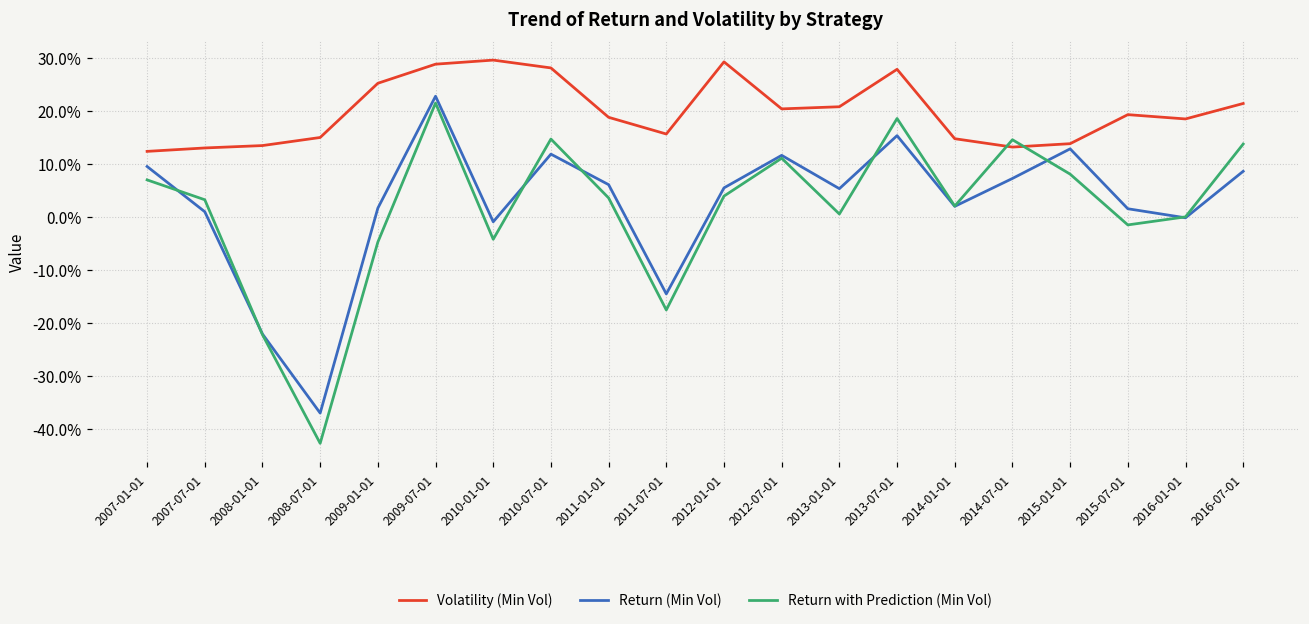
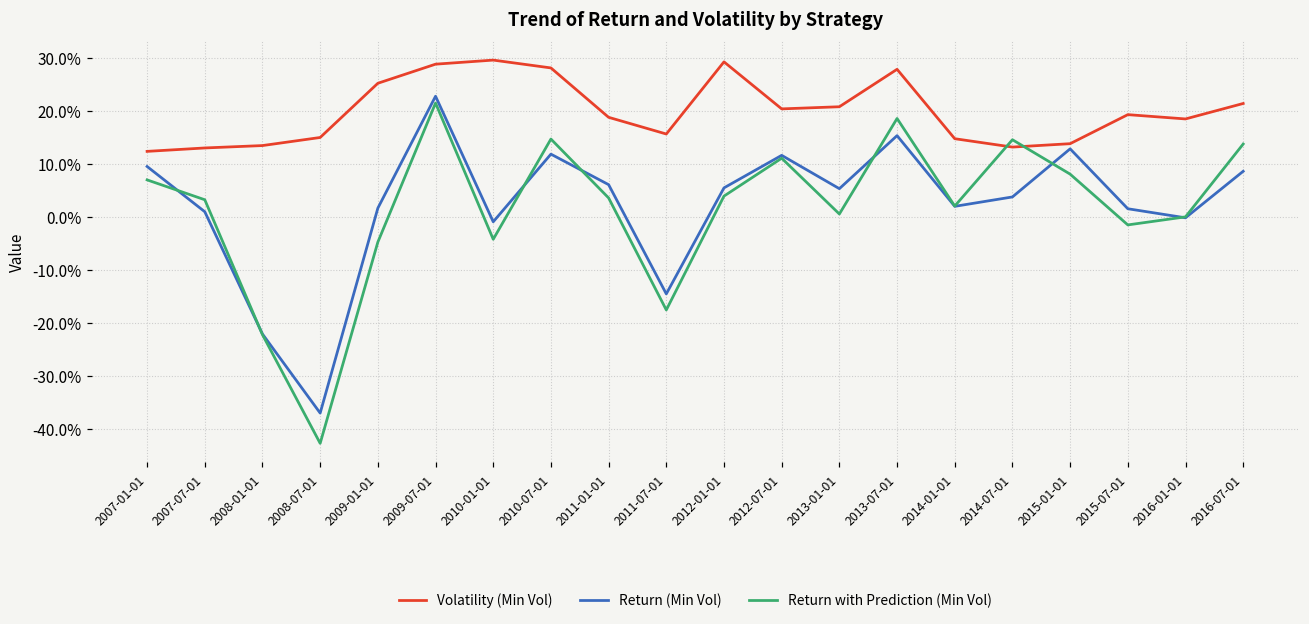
  {
    "Volatility (Min Vol)": {
      "2007-01-01": "12%",
      "2007-07-01": "13%",
      "2008-01-01": "13%",
      "2008-07-01": "15%",
      "2009-01-01": "25%",
      "2009-07-01": "29%",
      "2010-01-01": "30%",
      "2010-07-01": "28%",
      "2011-01-01": "19%",
      "2011-07-01": "16%",
      "2012-01-01": "29%",
      "2012-07-01": "20%",
      "2013-01-01": "21%",
      "2013-07-01": "28%",
      "2014-01-01": "15%",
      "2014-07-01": "13%",
      "2015-01-01": "14%",
      "2015-07-01": "19%",
      "2016-01-01": "18%",
      "2016-07-01": "21%"
    },
    "Return (Min Vol)": {
      "2007-01-01": "9%",
      "2007-07-01": "1%",
      "2008-07-01": "-37%",
      "2009-01-01": "2%",
      "2009-07-01": "23%",
      "2010-01-01": "-1%",
      "2010-07-01": "12%",
      "2011-01-01": "6%",
      "2011-07-01": "-15%",
      "2012-01-01": "5%",
      "2012-07-01": "12%",
      "2013-01-01": "5%",
      "2013-07-01": "15%",
-     "2014-07-01": "7%",
+     "2014-07-01": "4%",
      "2015-01-01": "13%",
      "2015-07-01": "2%",
      "2016-07-01": "9%"
    },
    "Return with Prediction (Min Vol)": {
      "2007-01-01": "7%",
      "2007-07-01": "3%",
      "2008-07-01": "-43%",
      "2009-01-01": "-5%",
      "2009-07-01": "21%",
      "2010-01-01": "-4%",
      "2010-07-01": "15%",
      "2011-01-01": "4%",
      "2011-07-01": "-18%",
      "2012-01-01": "4%",
      "2012-07-01": "11%",
      "2013-01-01": "1%",
      "2013-07-01": "19%",
      "2014-07-01": "15%",
      "2015-01-01": "8%",
      "2015-07-01": "-2%",
      "2016-07-01": "14%"
    }
  }
